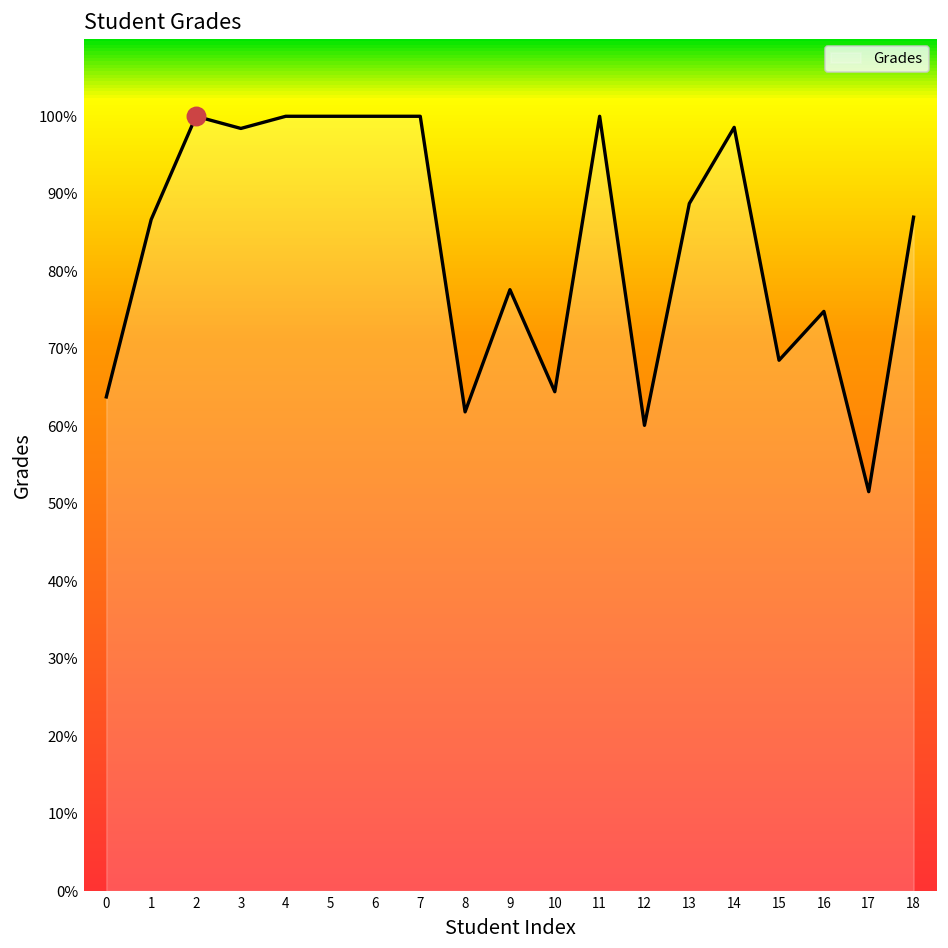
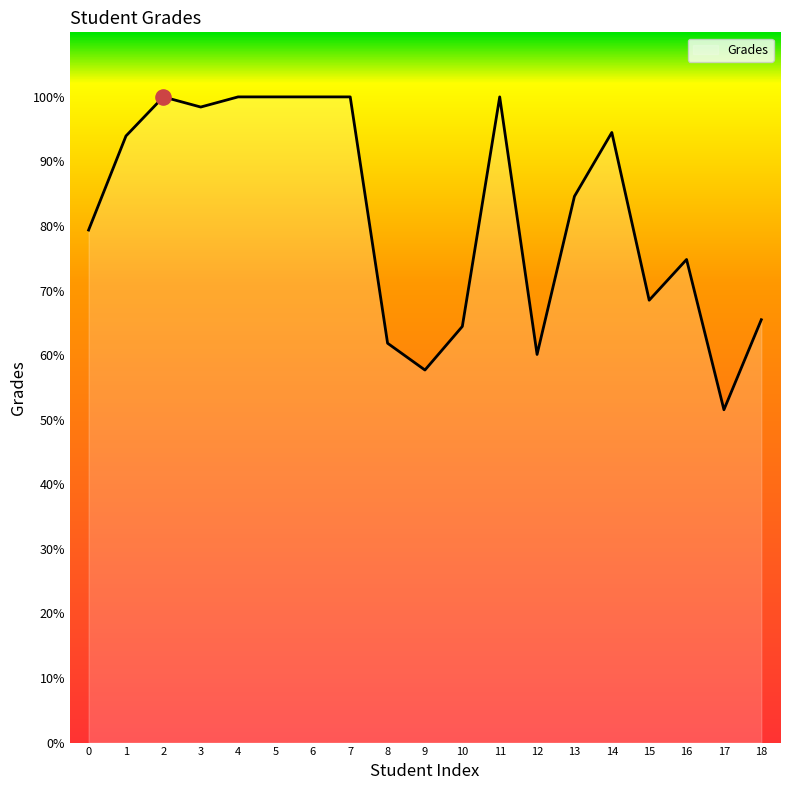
  {
    "Grades": {
-     "0": "64%",
-     "1": "87%",
+     "0": "79%",
+     "1": "94%",
      "3": "98%",
      "4": "100%",
      "5": "100%",
      "6": "100%",
      "7": "100%",
      "8": "62%",
-     "9": "78%",
+     "9": "58%",
      "10": "64%",
      "11": "100%",
      "12": "60%",
-     "13": "89%",
-     "14": "99%",
+     "13": "85%",
+     "14": "94%",
      "15": "69%",
      "16": "75%",
      "17": "52%",
-     "18": "87%"
+     "18": "65%"
    }
  }
